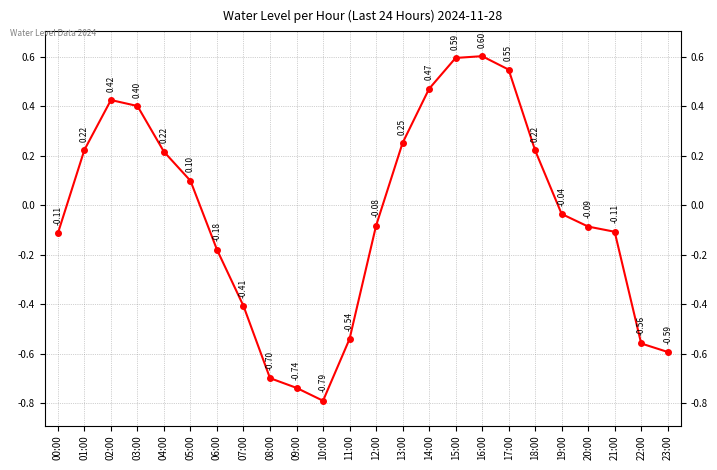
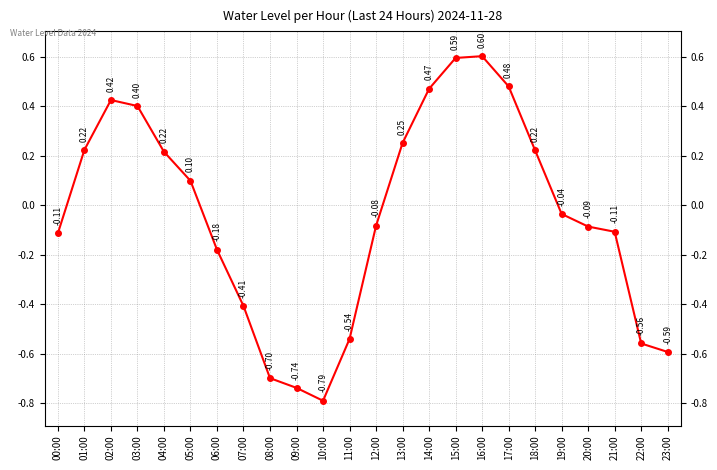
  {
    "00:00": -0.11,
    "01:00": 0.22,
    "02:00": 0.42,
    "03:00": 0.40,
    "04:00": 0.22,
    "05:00": 0.10,
    "06:00": -0.18,
    "07:00": -0.41,
    "08:00": -0.70,
    "09:00": -0.74,
    "10:00": -0.79,
    "11:00": -0.54,
    "12:00": -0.08,
    "13:00": 0.25,
    "14:00": 0.47,
    "15:00": 0.59,
    "16:00": 0.60,
-   "17:00": 0.55,
+   "17:00": 0.48,
    "18:00": 0.22,
    "19:00": -0.04,
    "20:00": -0.09,
    "21:00": -0.11,
    "22:00": -0.56,
    "23:00": -0.59
  }
